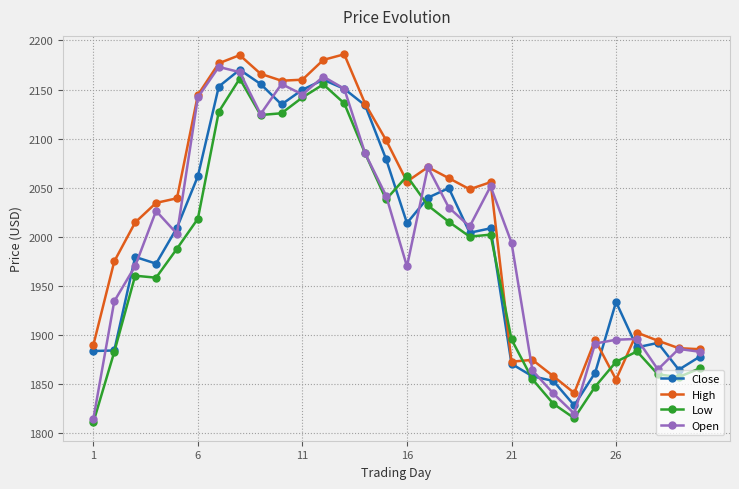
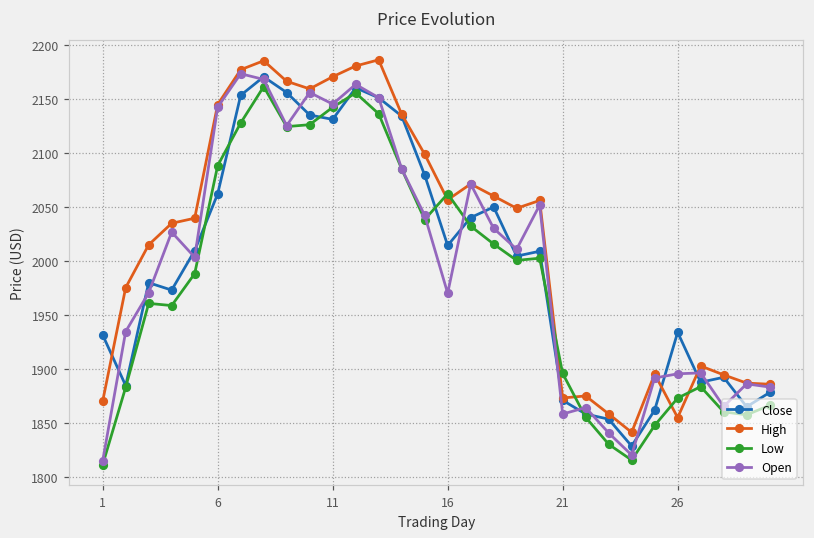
  {
    "Close": {
-     "1": 1880,
+     "1": 1930,
      "6": 2060,
-     "11": 2150,
+     "11": 2130,
      "16": 2010,
      "26": 1930
    },
    "High": {
-     "1": 1890,
-     "11": 2160,
+     "1": 1870,
+     "11": 2170,
      "16": 2060,
      "26": 1850
    },
    "Low": {
      "1": 1810,
-     "6": 2020,
+     "6": 2090,
      "11": 2140,
      "16": 2060,
      "21": 1900,
      "26": 1870
    },
    "Open": {
      "1": 1810,
      "11": 2140,
      "16": 1970,
-     "21": 1990,
+     "21": 1860,
      "26": 1900
    }
  }
